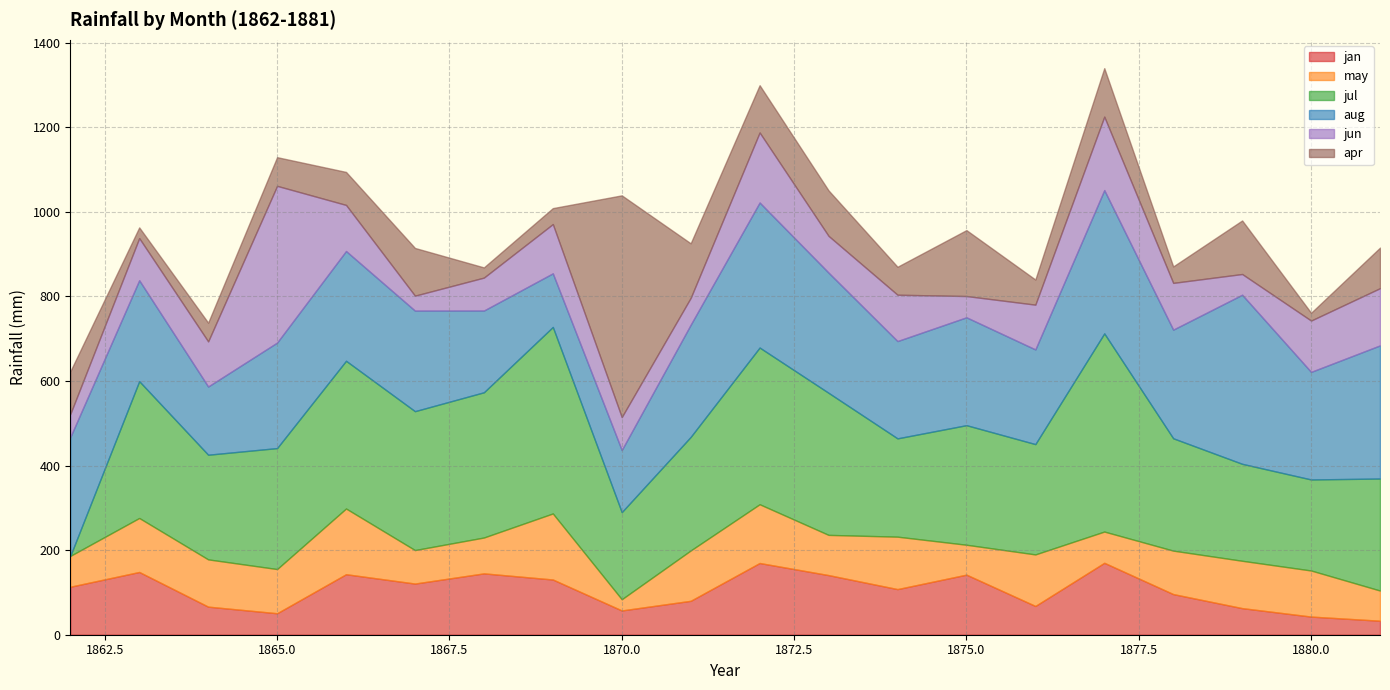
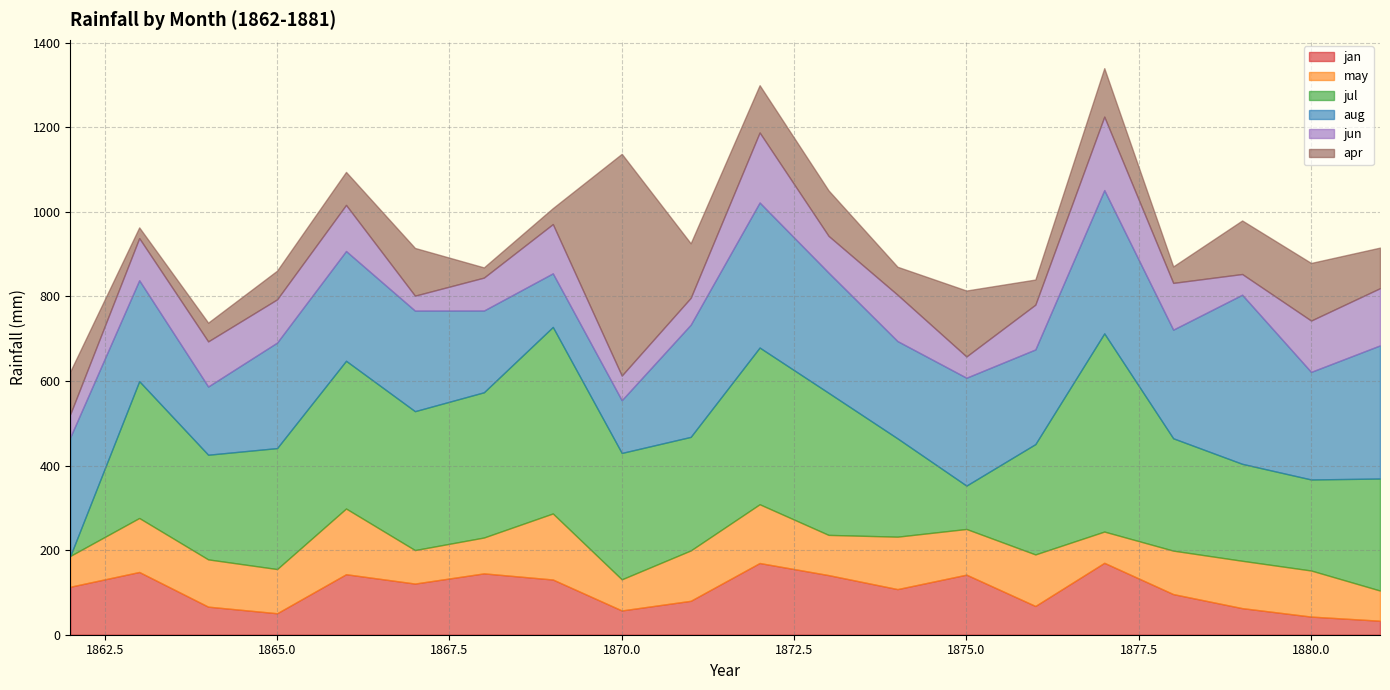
  {
    "jan": {
      "1865.0": 50,
      "1870.0": 60,
      "1875.0": 140,
      "1880.0": 40
    },
    "may": {
      "1865.0": 100,
-     "1870.0": 30,
-     "1875.0": 70,
+     "1870.0": 70,
+     "1875.0": 110,
      "1880.0": 110
    },
    "jul": {
      "1865.0": 290,
-     "1870.0": 210,
-     "1875.0": 280,
+     "1870.0": 300,
+     "1875.0": 100,
      "1880.0": 220
    },
    "aug": {
      "1865.0": 250,
-     "1870.0": 150,
+     "1870.0": 120,
      "1875.0": 260,
      "1880.0": 250
    },
    "jun": {
-     "1865.0": 370,
-     "1870.0": 80,
+     "1865.0": 100,
+     "1870.0": 60,
      "1875.0": 50,
      "1880.0": 120
    },
    "apr": {
      "1865.0": 70,
      "1870.0": 520,
      "1875.0": 160,
-     "1880.0": 20
+     "1880.0": 140
    }
  }
